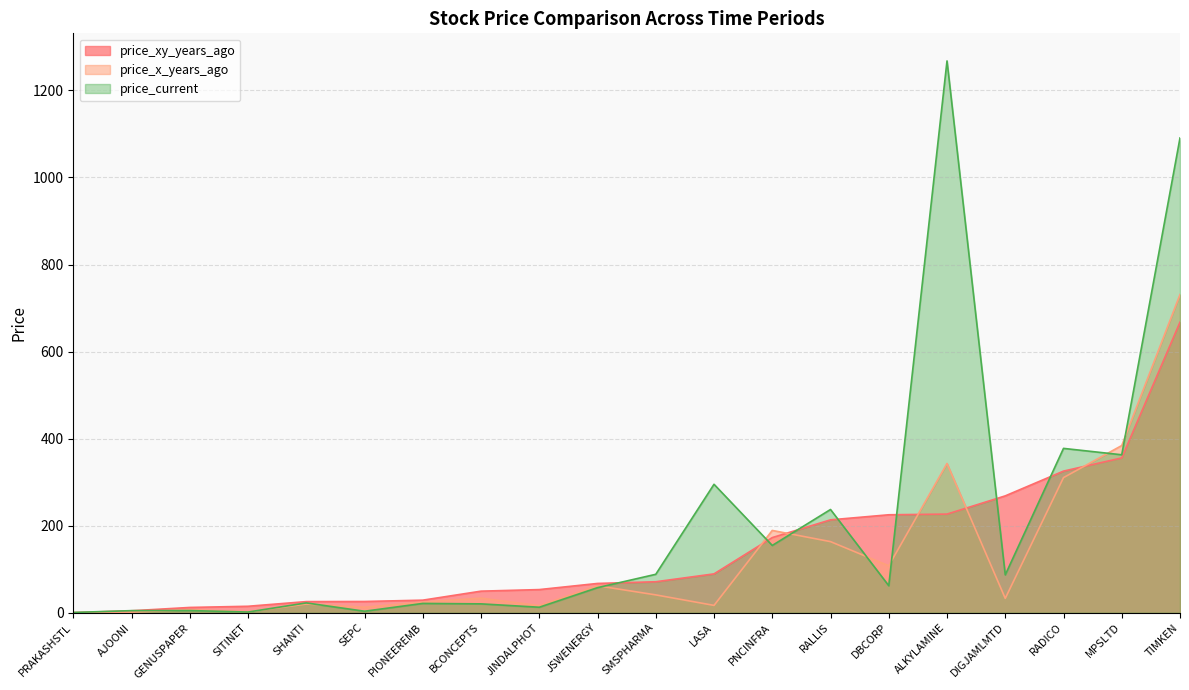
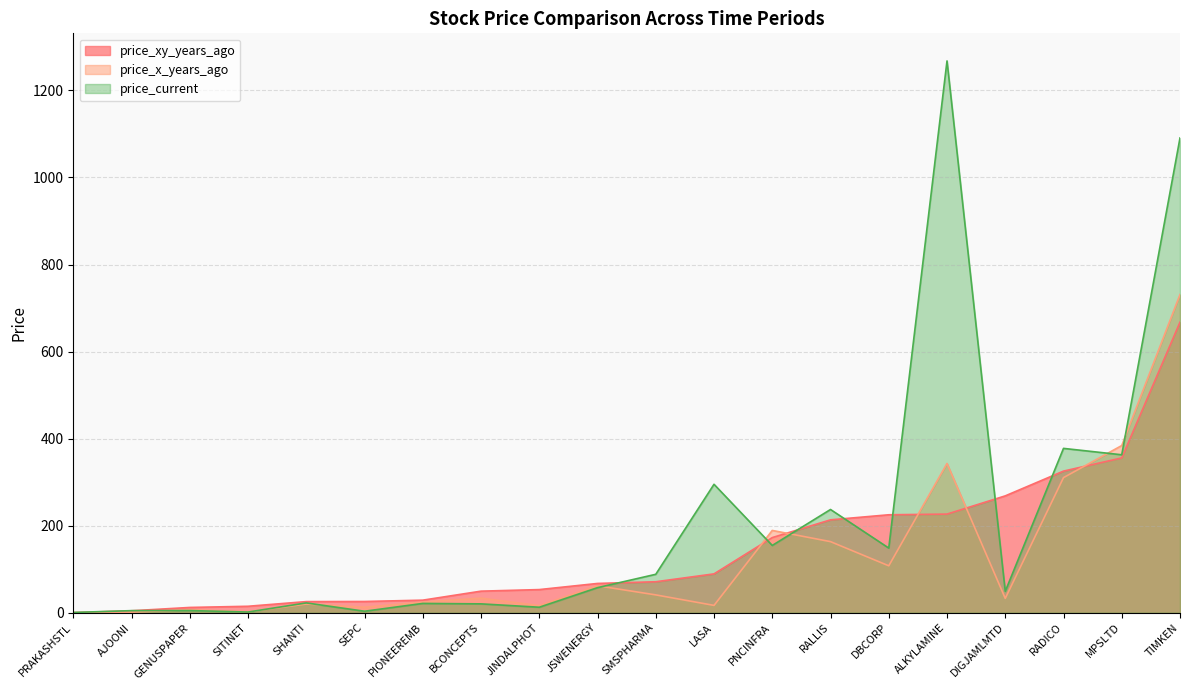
  {
    "price_current": {
      "SEPC": 0,
      "BCONCEPTS": 20,
      "SMSPHARMA": 90,
      "LASA": 300,
      "PNCINFRA": 150,
      "RALLIS": 240,
-     "DBCORP": 60,
+     "DBCORP": 150,
      "ALKYLAMINE": 1270,
-     "DIGJAMLMTD": 90,
+     "DIGJAMLMTD": 50,
      "RADICO": 380,
      "MPSLTD": 360,
      "TIMKEN": 1090
    }
  }
